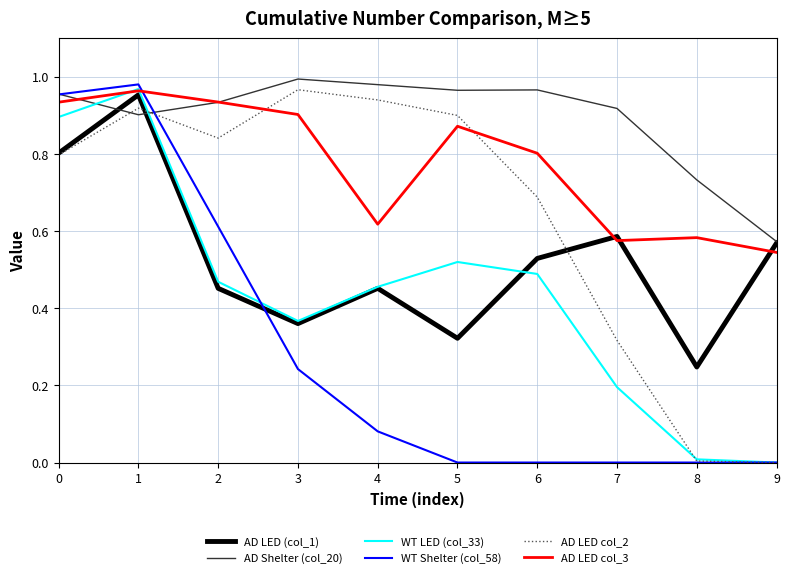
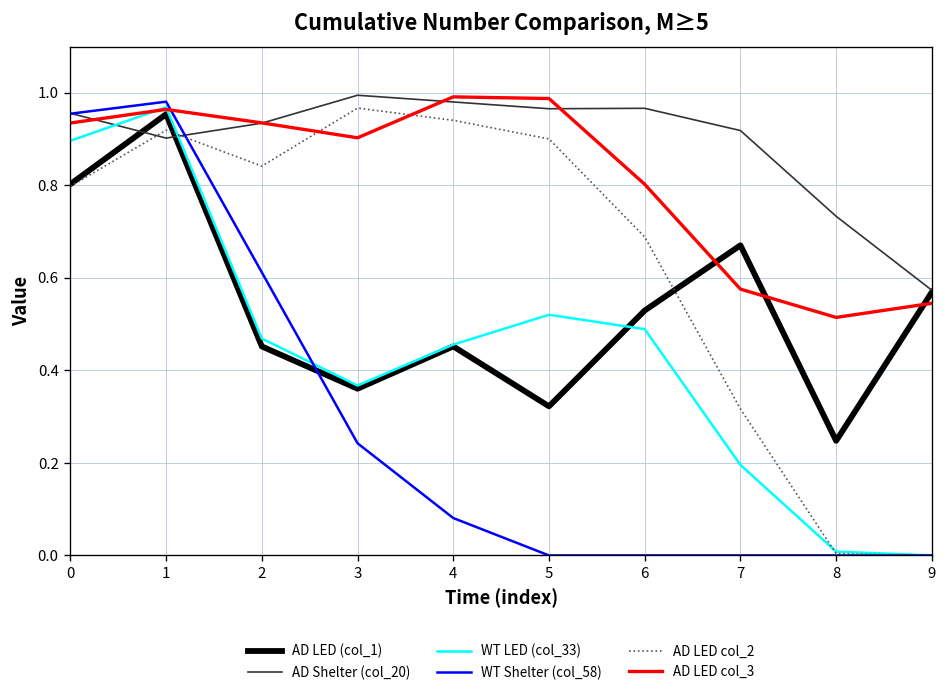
  {
    "AD LED (col_1)": {
      "1": 0.95,
      "2": 0.45,
      "3": 0.36,
      "5": 0.32,
      "6": 0.53,
-     "7": 0.59,
+     "7": 0.67,
      "8": 0.25
    },
    "WT LED (col_33)": {
      "0": 0.90,
      "2": 0.47,
      "3": 0.37,
      "5": 0.52,
      "6": 0.49,
      "7": 0.20
    },
    "WT Shelter (col_58)": {
      "1": 0.98,
      "2": 0.61,
      "3": 0.24,
      "4": 0.08,
      "5": 0.00,
      "6": 0.00,
      "7": 0.00
    },
    "AD LED col_3": {
      "0": 0.93,
      "3": 0.90,
-     "4": 0.62,
-     "5": 0.87,
+     "4": 0.99,
+     "5": 0.99,
      "6": 0.80,
      "7": 0.58,
-     "8": 0.58,
+     "8": 0.51,
      "9": 0.55
    }
  }
